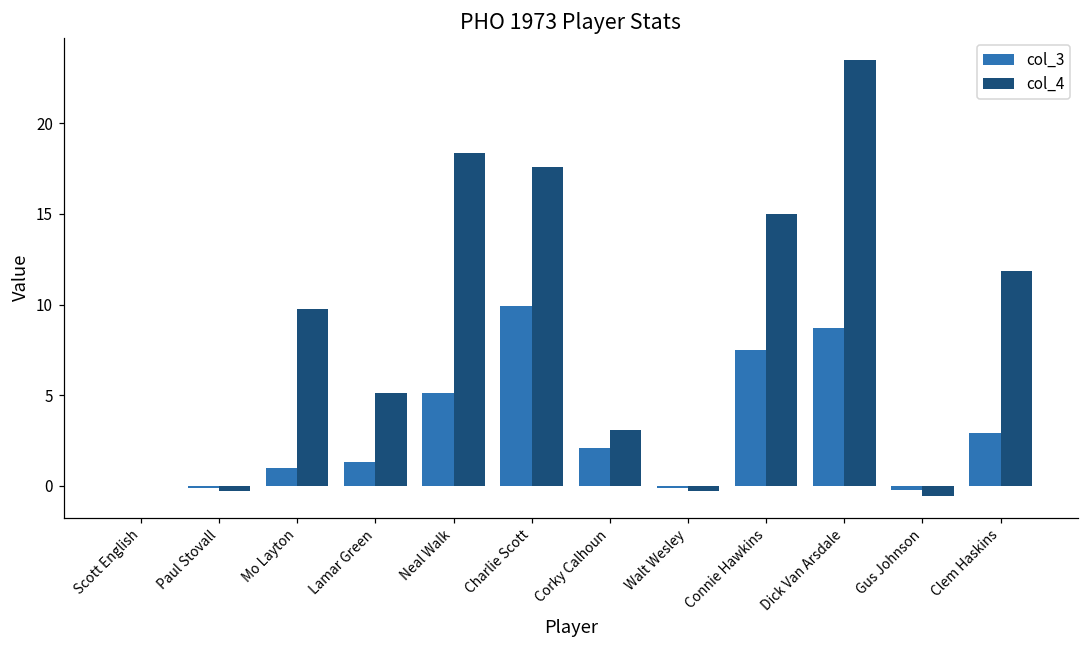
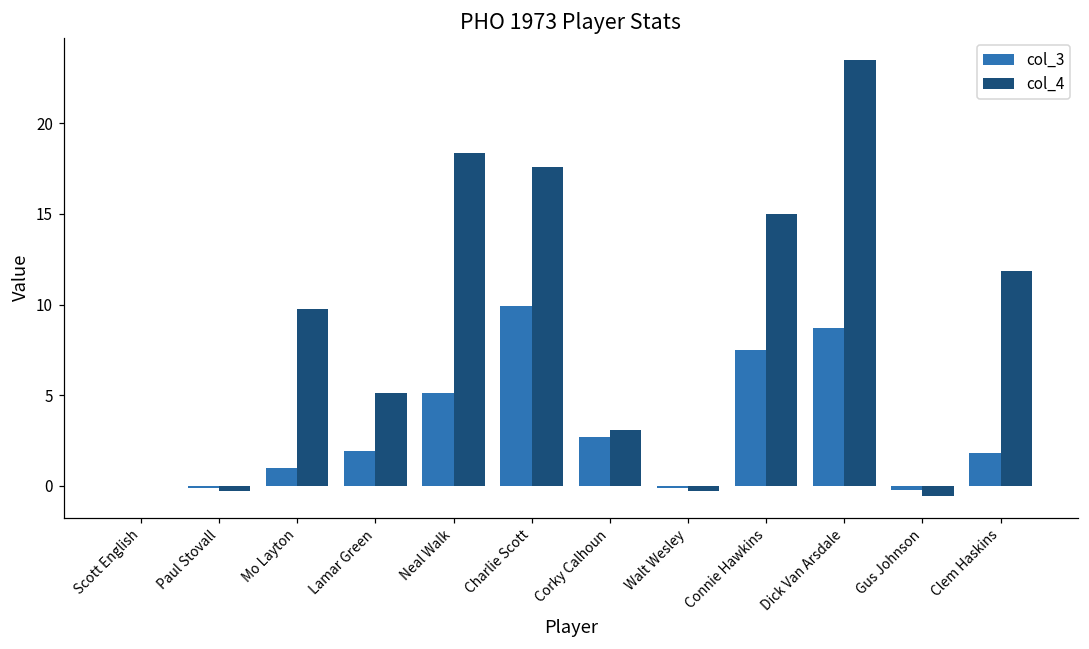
  {
    "col_3": {
      "Scott English": 0.0,
      "Mo Layton": 1.0,
-     "Lamar Green": 1.3,
+     "Lamar Green": 1.9,
      "Neal Walk": 5.1,
      "Charlie Scott": 9.9,
-     "Corky Calhoun": 2.1,
+     "Corky Calhoun": 2.7,
      "Connie Hawkins": 7.5,
      "Dick Van Arsdale": 8.7,
      "Gus Johnson": -0.2,
-     "Clem Haskins": 2.9
+     "Clem Haskins": 1.8
    },
    "col_4": {
      "Scott English": 0.0,
      "Paul Stovall": -0.3,
      "Mo Layton": 9.8,
      "Lamar Green": 5.1,
      "Neal Walk": 18.4,
      "Charlie Scott": 17.6,
      "Corky Calhoun": 3.1,
      "Walt Wesley": -0.3,
      "Connie Hawkins": 15.0,
      "Dick Van Arsdale": 23.5,
      "Gus Johnson": -0.5,
      "Clem Haskins": 11.9
    }
  }
